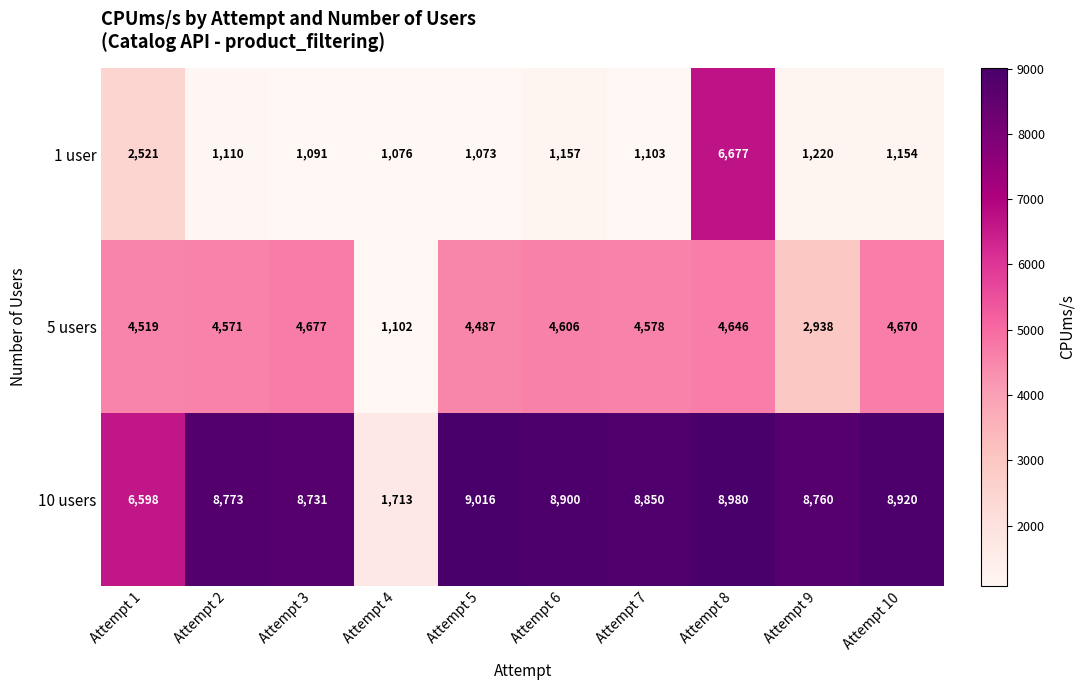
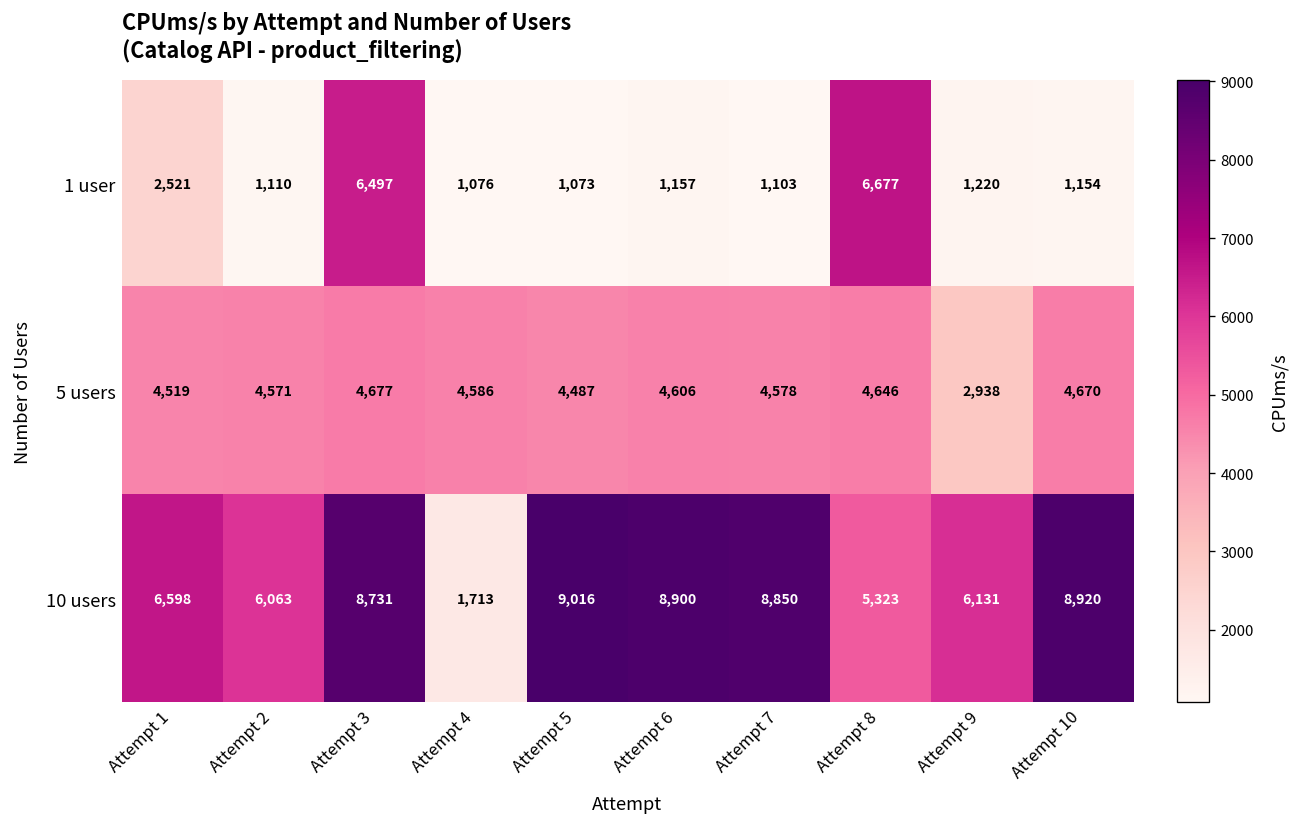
  {
    "1 user": {
      "Attempt 1": "2,521",
      "Attempt 2": "1,110",
-     "Attempt 3": "1,091",
+     "Attempt 3": "6,497",
      "Attempt 4": "1,076",
      "Attempt 5": "1,073",
      "Attempt 6": "1,157",
      "Attempt 7": "1,103",
      "Attempt 8": "6,677",
      "Attempt 9": "1,220",
      "Attempt 10": "1,154"
    },
    "5 users": {
      "Attempt 1": "4,519",
      "Attempt 2": "4,571",
      "Attempt 3": "4,677",
-     "Attempt 4": "1,102",
+     "Attempt 4": "4,586",
      "Attempt 5": "4,487",
      "Attempt 6": "4,606",
      "Attempt 7": "4,578",
      "Attempt 8": "4,646",
      "Attempt 9": "2,938",
      "Attempt 10": "4,670"
    },
    "10 users": {
      "Attempt 1": "6,598",
-     "Attempt 2": "8,773",
+     "Attempt 2": "6,063",
      "Attempt 3": "8,731",
      "Attempt 4": "1,713",
      "Attempt 5": "9,016",
      "Attempt 6": "8,900",
      "Attempt 7": "8,850",
-     "Attempt 8": "8,980",
-     "Attempt 9": "8,760",
+     "Attempt 8": "5,323",
+     "Attempt 9": "6,131",
      "Attempt 10": "8,920"
    }
  }
